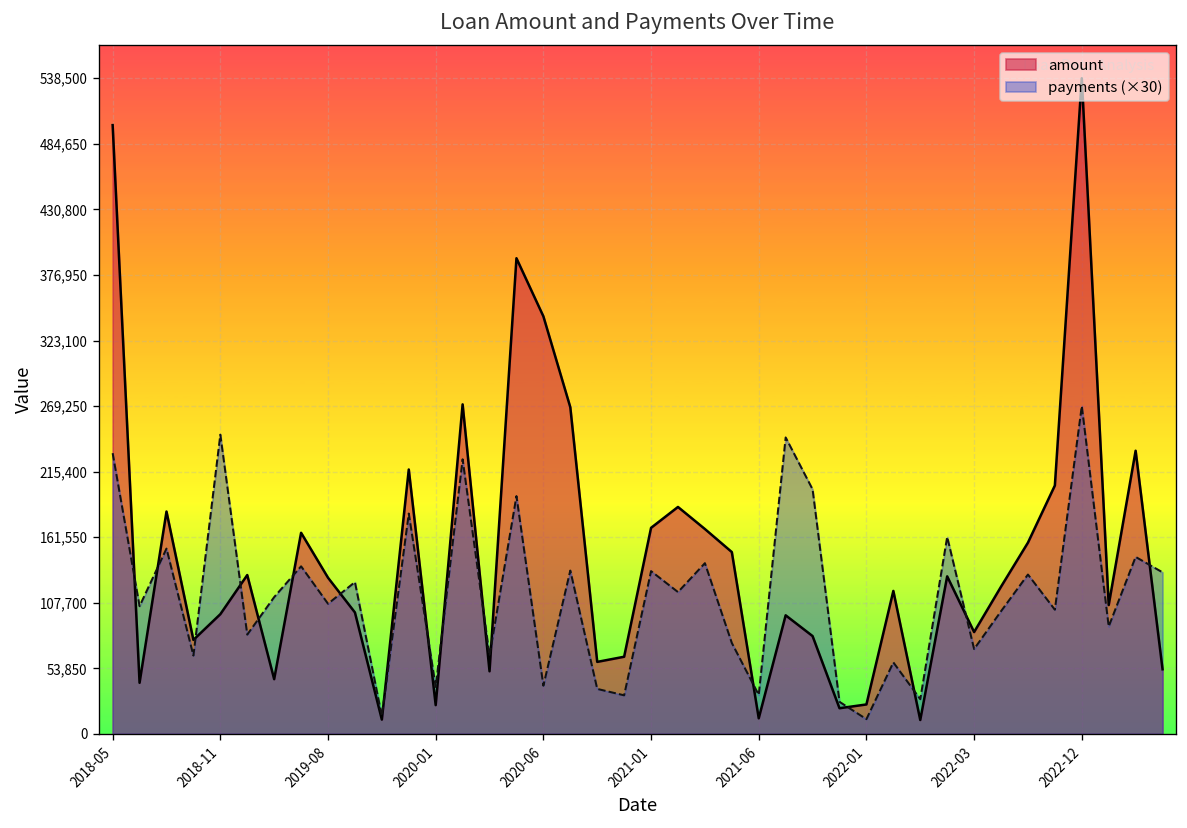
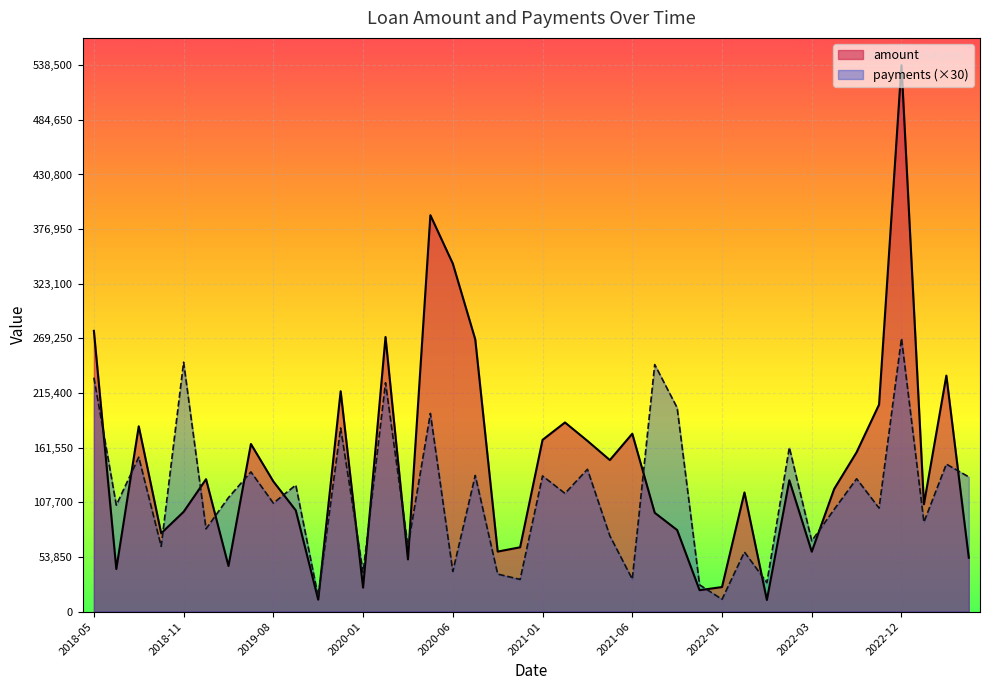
  {
    "amount": {
-     "2018-05": "500,000",
+     "2018-05": "277,000",
      "2018-11": "98,000",
      "2019-08": "128,000",
      "2020-01": "24,000",
      "2020-06": "343,000",
      "2021-01": "169,000",
-     "2021-06": "13,000",
+     "2021-06": "175,000",
      "2022-01": "24,000",
-     "2022-03": "84,000"
+     "2022-03": "59,000"
    },
    "payments (×30)": {
      "2018-05": "231,000",
      "2018-11": "246,000",
      "2019-08": "107,000",
      "2020-01": "39,000",
      "2020-06": "40,000",
      "2021-01": "134,000",
      "2021-06": "32,000",
      "2022-01": "12,000",
      "2022-03": "70,000",
      "2022-12": "269,000"
    }
  }
